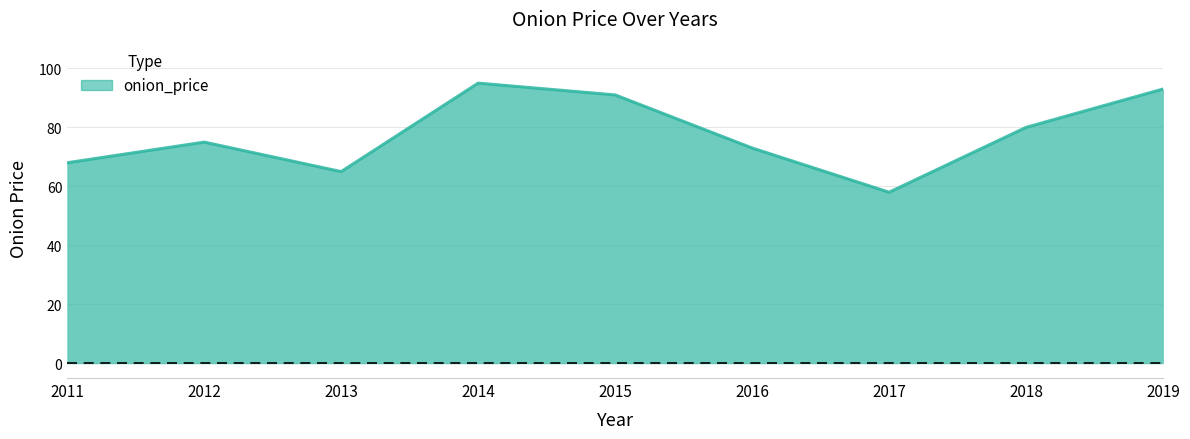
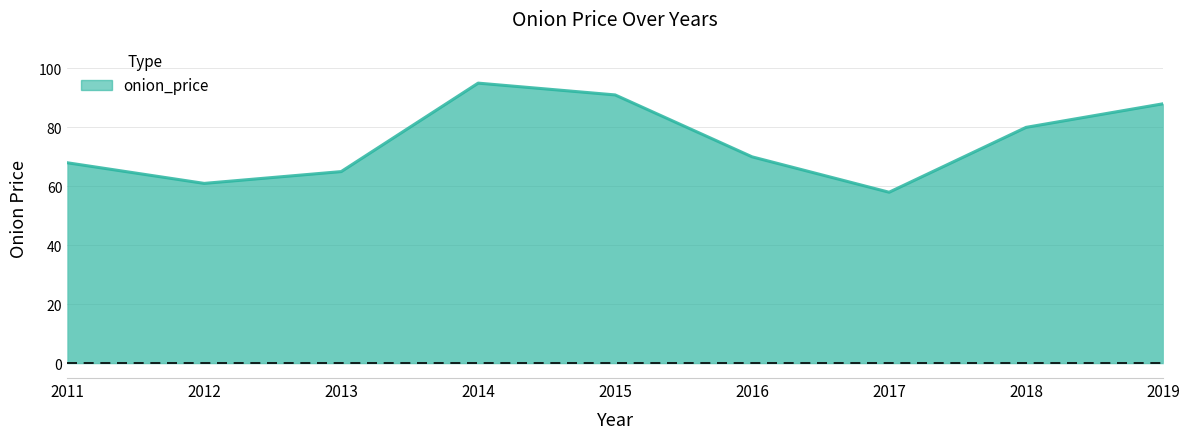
  {
    "2011": 68,
-   "2012": 75,
+   "2012": 61,
    "2013": 65,
    "2014": 95,
    "2015": 91,
-   "2016": 73,
+   "2016": 70,
    "2017": 58,
    "2018": 80,
-   "2019": 93
+   "2019": 88
  }
